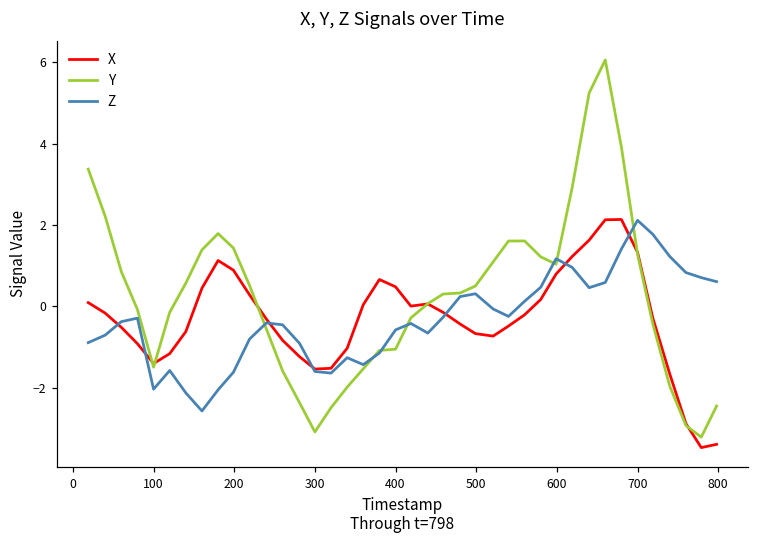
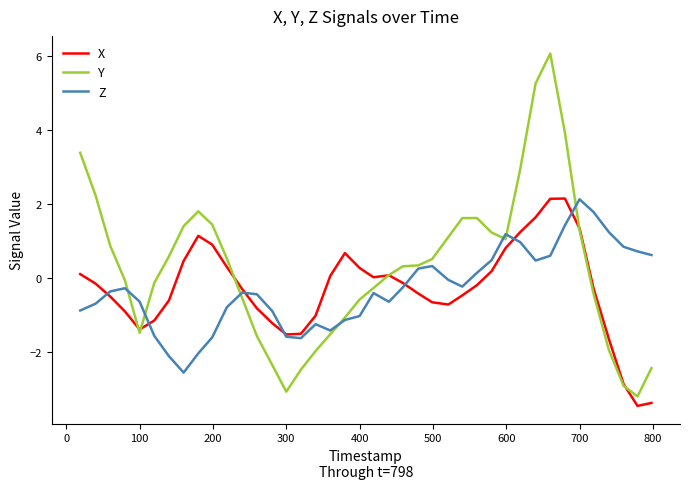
  {
    "X": {
      "100": -1.4,
-     "400": 0.5
+     "400": 0.3
    },
    "Y": {
      "100": -1.5,
      "300": -3.1,
-     "400": -1.1
+     "400": -0.6
    },
    "Z": {
-     "100": -2.0,
-     "400": -0.6,
+     "100": -0.7,
+     "400": -1.0,
      "700": 2.1
    }
  }
